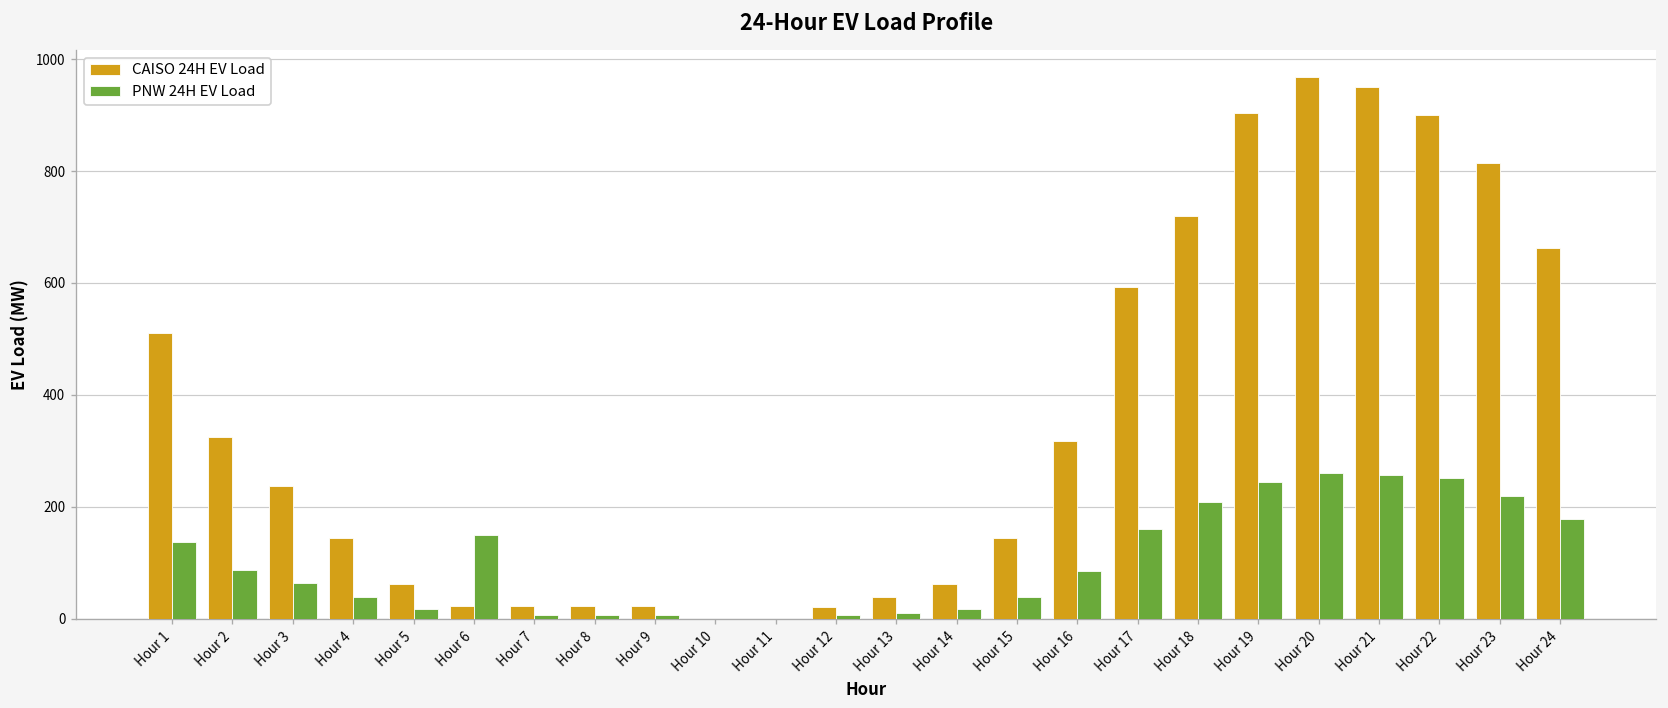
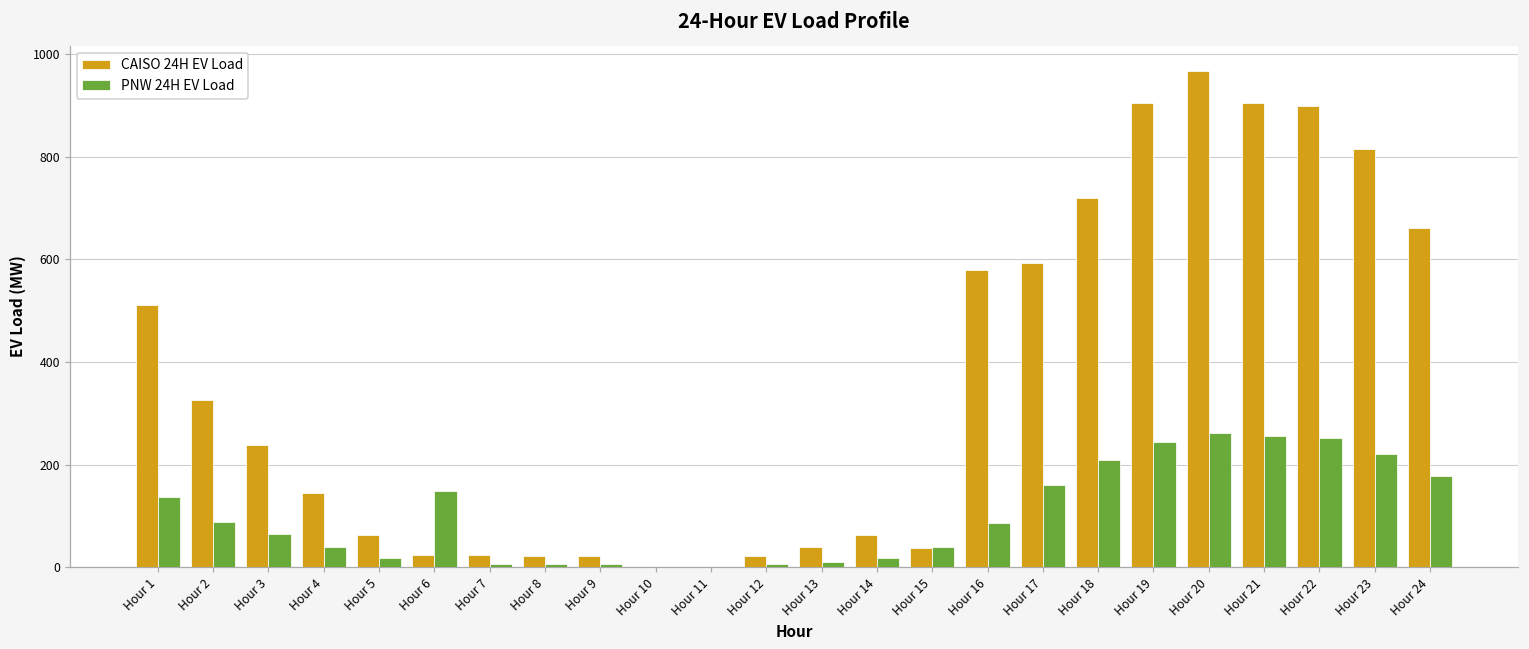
  {
    "CAISO 24H EV Load": {
      "Hour 1": 510,
      "Hour 2": 330,
      "Hour 3": 240,
      "Hour 4": 140,
      "Hour 5": 60,
      "Hour 6": 20,
      "Hour 7": 20,
      "Hour 8": 20,
      "Hour 9": 20,
      "Hour 10": 0,
      "Hour 11": 0,
      "Hour 12": 20,
      "Hour 13": 40,
      "Hour 14": 60,
-     "Hour 15": 140,
-     "Hour 16": 320,
+     "Hour 15": 40,
+     "Hour 16": 580,
      "Hour 17": 590,
      "Hour 18": 720,
      "Hour 19": 900,
      "Hour 20": 970,
-     "Hour 21": 950,
+     "Hour 21": 900,
      "Hour 22": 900,
      "Hour 23": 810,
      "Hour 24": 660
    },
    "PNW 24H EV Load": {
      "Hour 1": 140,
      "Hour 2": 90,
      "Hour 3": 60,
      "Hour 4": 40,
      "Hour 5": 20,
      "Hour 6": 150,
      "Hour 7": 10,
      "Hour 8": 10,
      "Hour 9": 10,
      "Hour 10": 0,
      "Hour 11": 0,
      "Hour 12": 10,
      "Hour 13": 10,
      "Hour 14": 20,
      "Hour 15": 40,
      "Hour 16": 90,
      "Hour 17": 160,
      "Hour 18": 210,
      "Hour 19": 240,
      "Hour 20": 260,
      "Hour 21": 260,
      "Hour 22": 250,
      "Hour 23": 220,
      "Hour 24": 180
    }
  }
